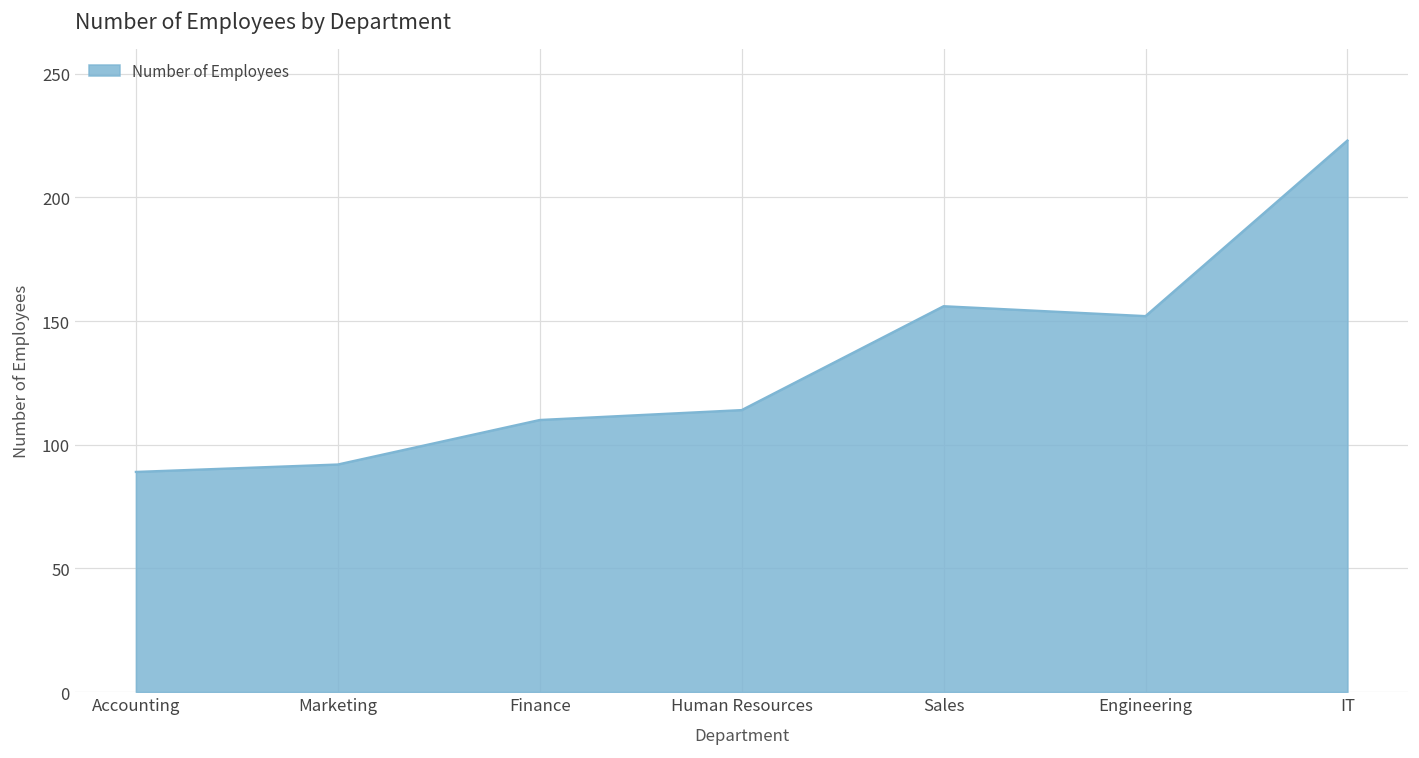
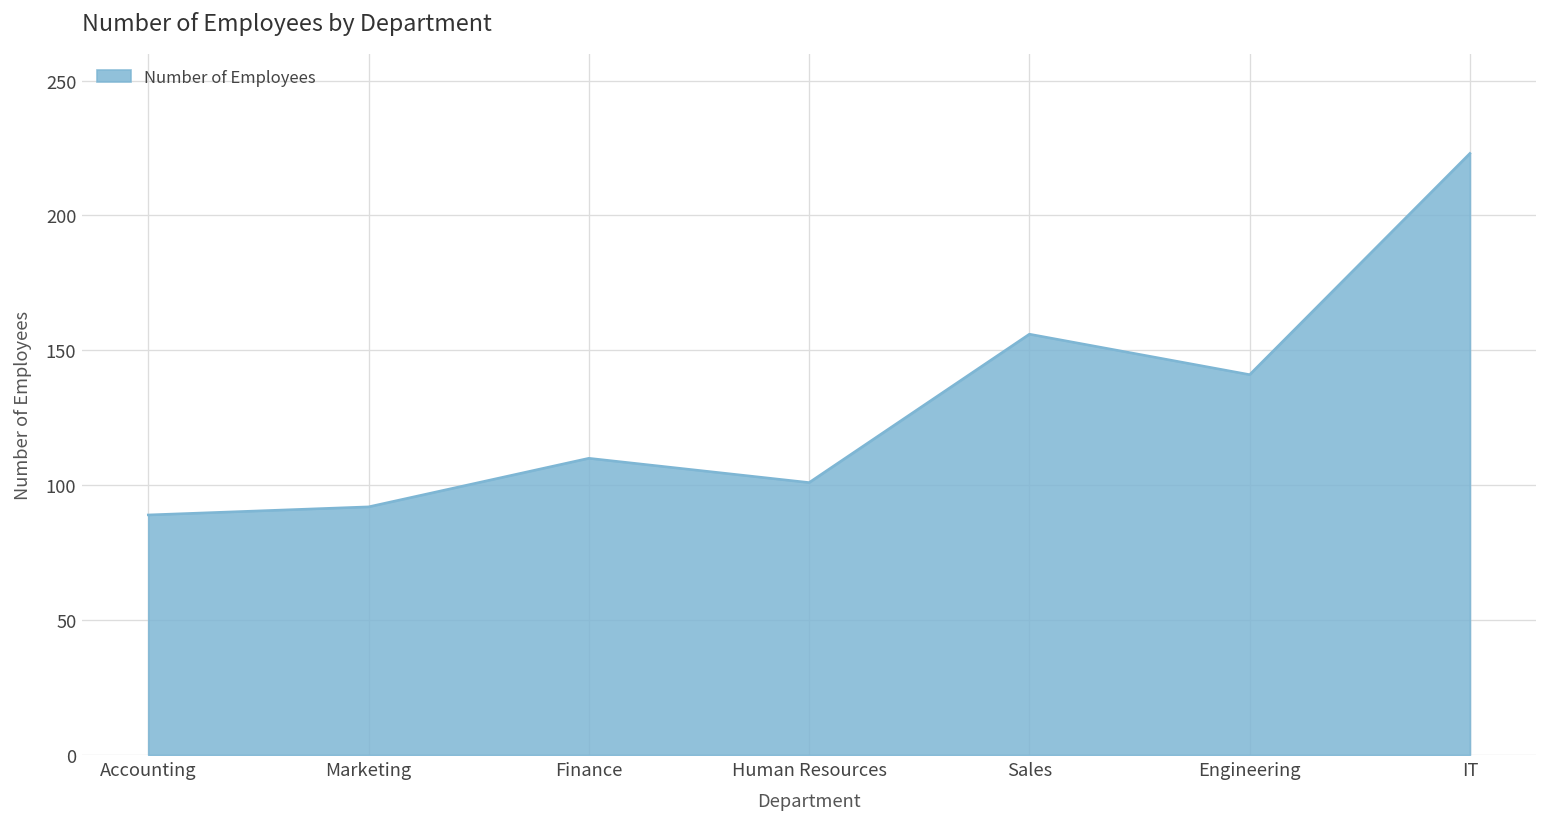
  {
    "Accounting": 89,
    "Marketing": 92,
    "Finance": 110,
-   "Human Resources": 114,
+   "Human Resources": 101,
    "Sales": 156,
-   "Engineering": 152,
+   "Engineering": 141,
    "IT": 223
  }
